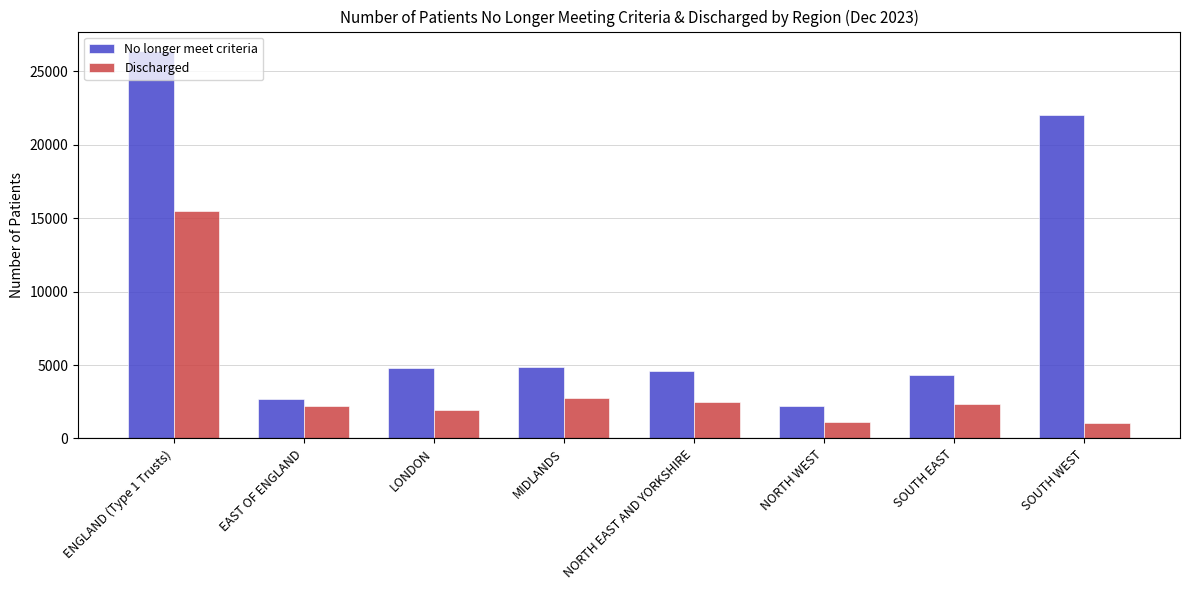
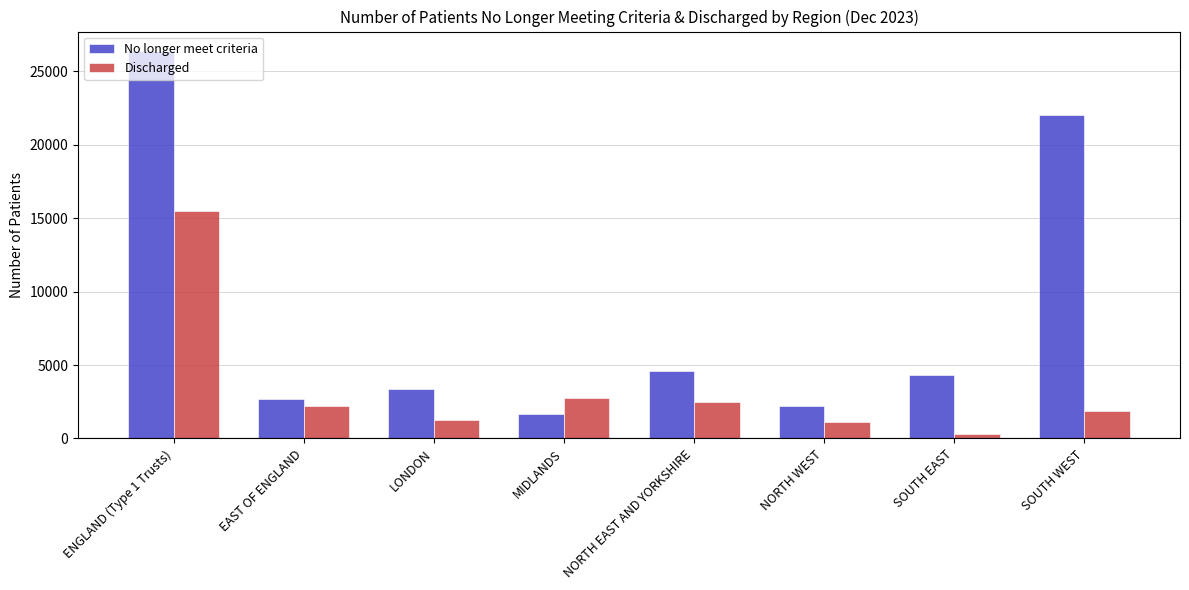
  {
    "No longer meet criteria": {
      "EAST OF ENGLAND": 2700,
-     "LONDON": 4800,
-     "MIDLANDS": 4800,
+     "LONDON": 3400,
+     "MIDLANDS": 1600,
      "NORTH EAST AND YORKSHIRE": 4600,
      "NORTH WEST": 2200,
      "SOUTH EAST": 4300,
      "SOUTH WEST": 22000
    },
    "Discharged": {
      "ENGLAND (Type 1 Trusts)": 15500,
      "EAST OF ENGLAND": 2200,
-     "LONDON": 1900,
+     "LONDON": 1300,
      "MIDLANDS": 2700,
      "NORTH EAST AND YORKSHIRE": 2500,
      "NORTH WEST": 1100,
-     "SOUTH EAST": 2400,
-     "SOUTH WEST": 1000
+     "SOUTH EAST": 300,
+     "SOUTH WEST": 1900
    }
  }
